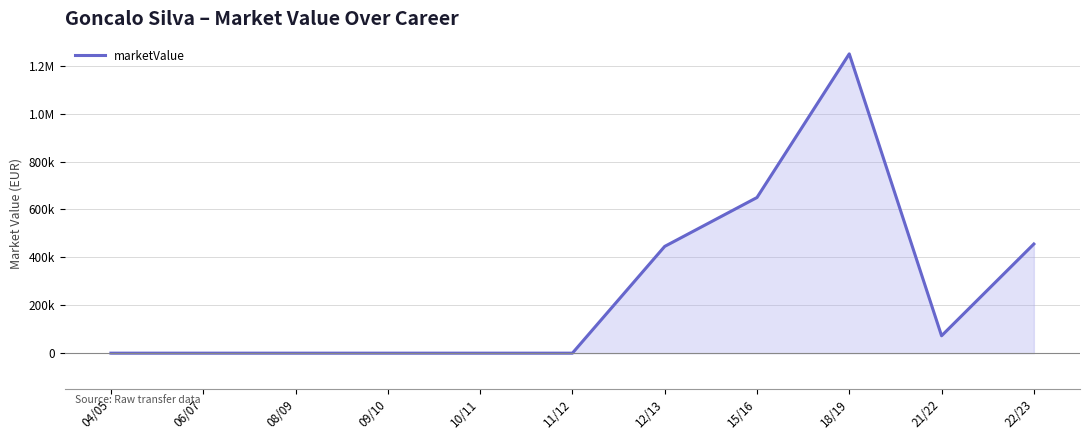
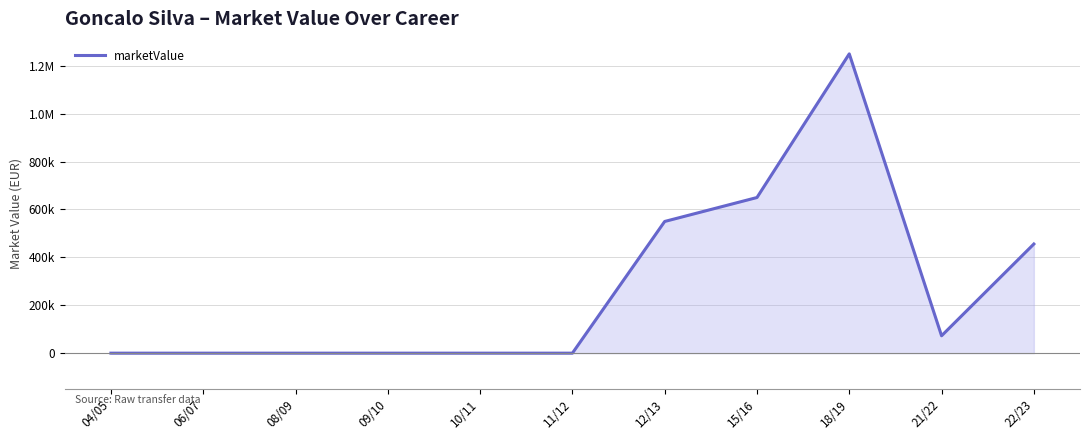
  {
    "04/05": 0,
    "06/07": 0,
    "08/09": 0,
    "09/10": 0,
    "10/11": 0,
    "11/12": 0,
-   "12/13": 450000,
+   "12/13": 550000,
    "15/16": 650000,
    "18/19": 1250000,
    "21/22": 70000,
    "22/23": 460000
  }
